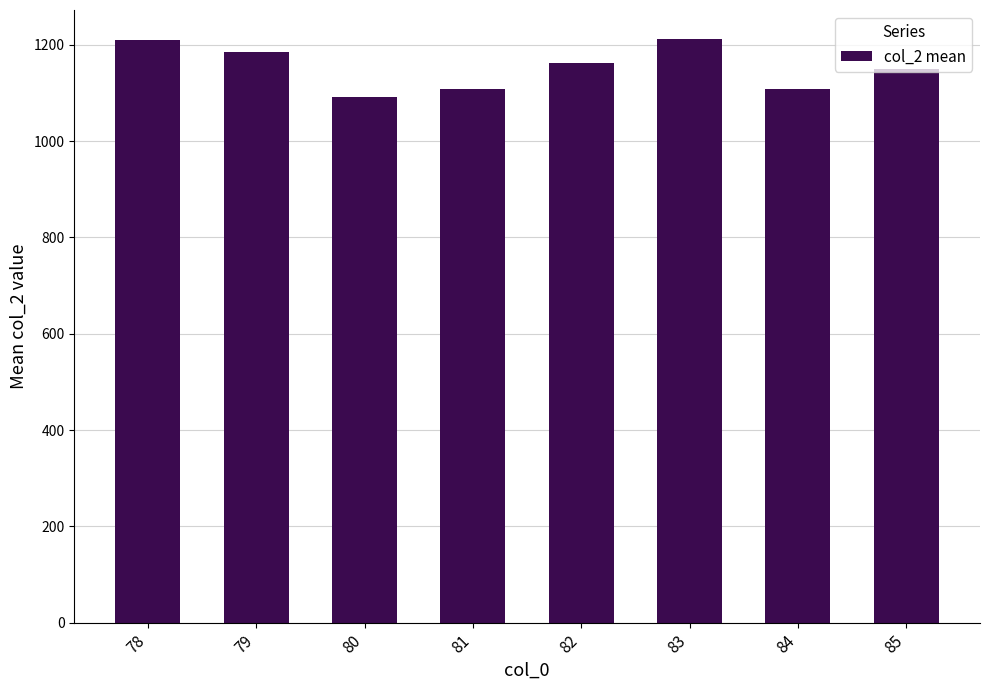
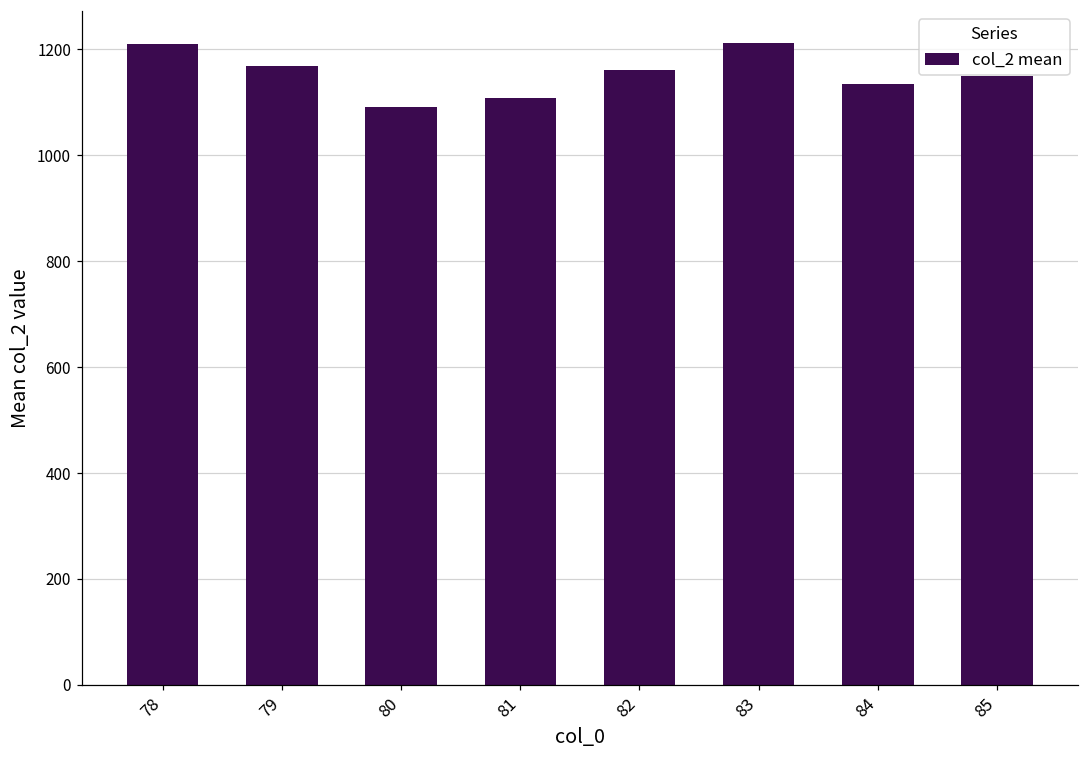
  {
    "78": 1210,
-   "79": 1190,
+   "79": 1170,
    "80": 1090,
    "81": 1110,
    "82": 1160,
    "83": 1210,
-   "84": 1110
+   "84": 1130
  }
